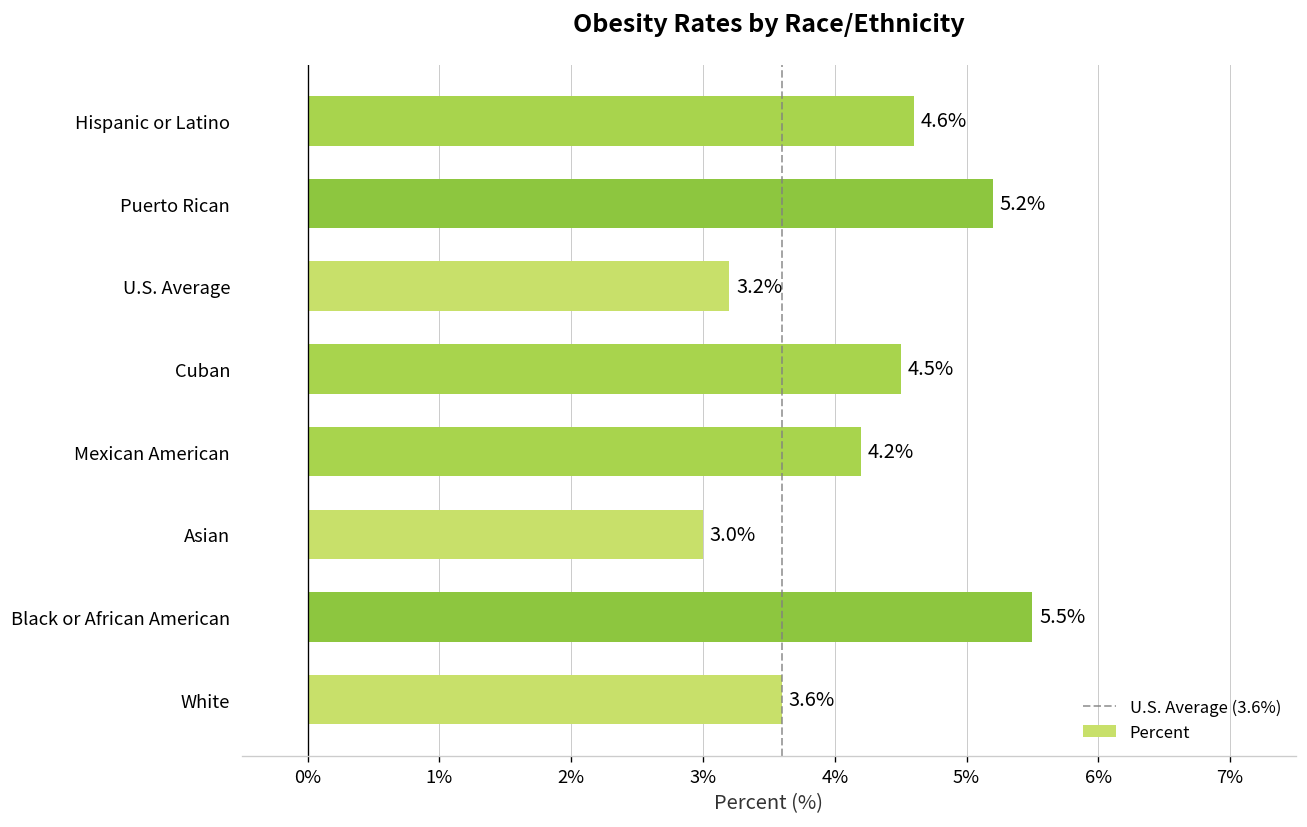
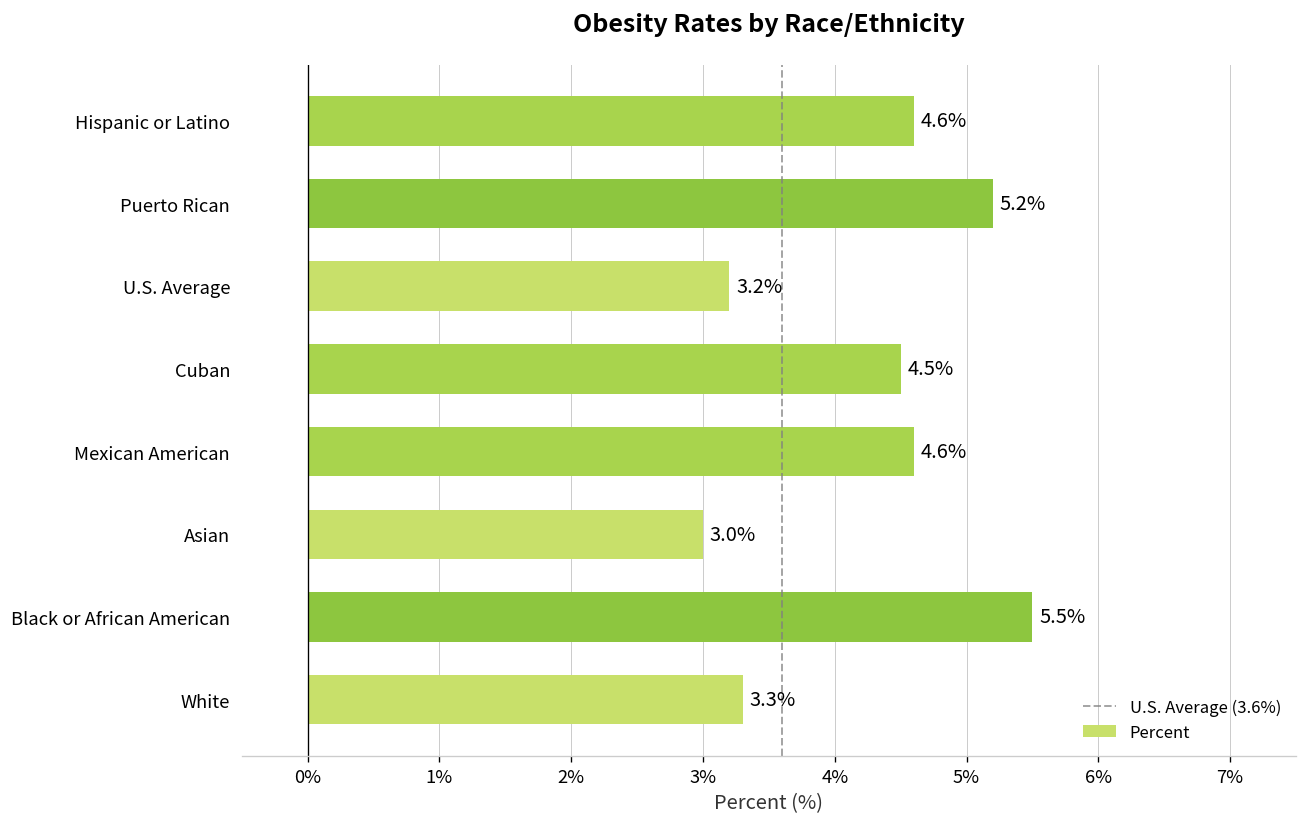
  {
    "Hispanic or Latino": "4.6%",
    "Puerto Rican": "5.2%",
    "U.S. Average": "3.2%",
    "Cuban": "4.5%",
-   "Mexican American": "4.2%",
+   "Mexican American": "4.6%",
    "Asian": "3.0%",
    "Black or African American": "5.5%",
-   "White": "3.6%"
+   "White": "3.3%"
  }
